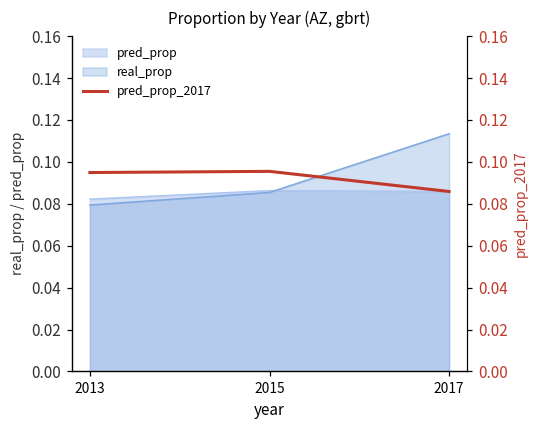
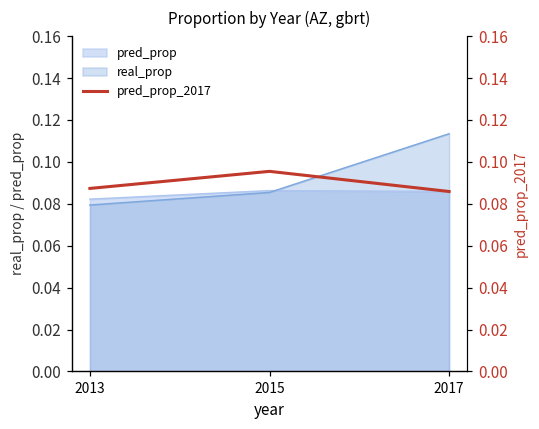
  {
    "pred_prop_2017": {
-     "2013": 0.095,
+     "2013": 0.087,
      "2015": 0.095,
      "2017": 0.086
    }
  }
